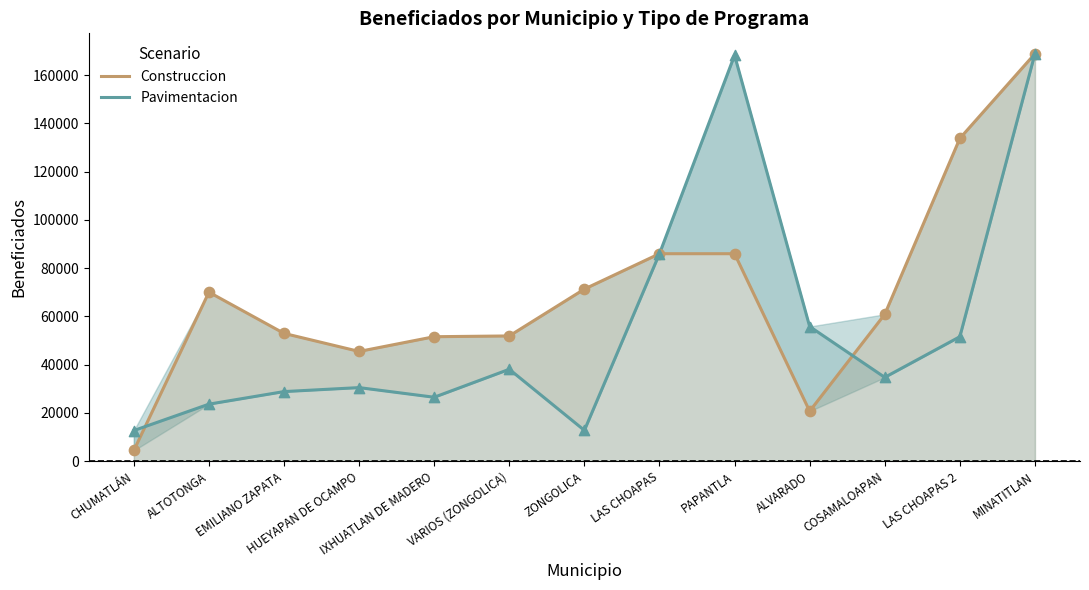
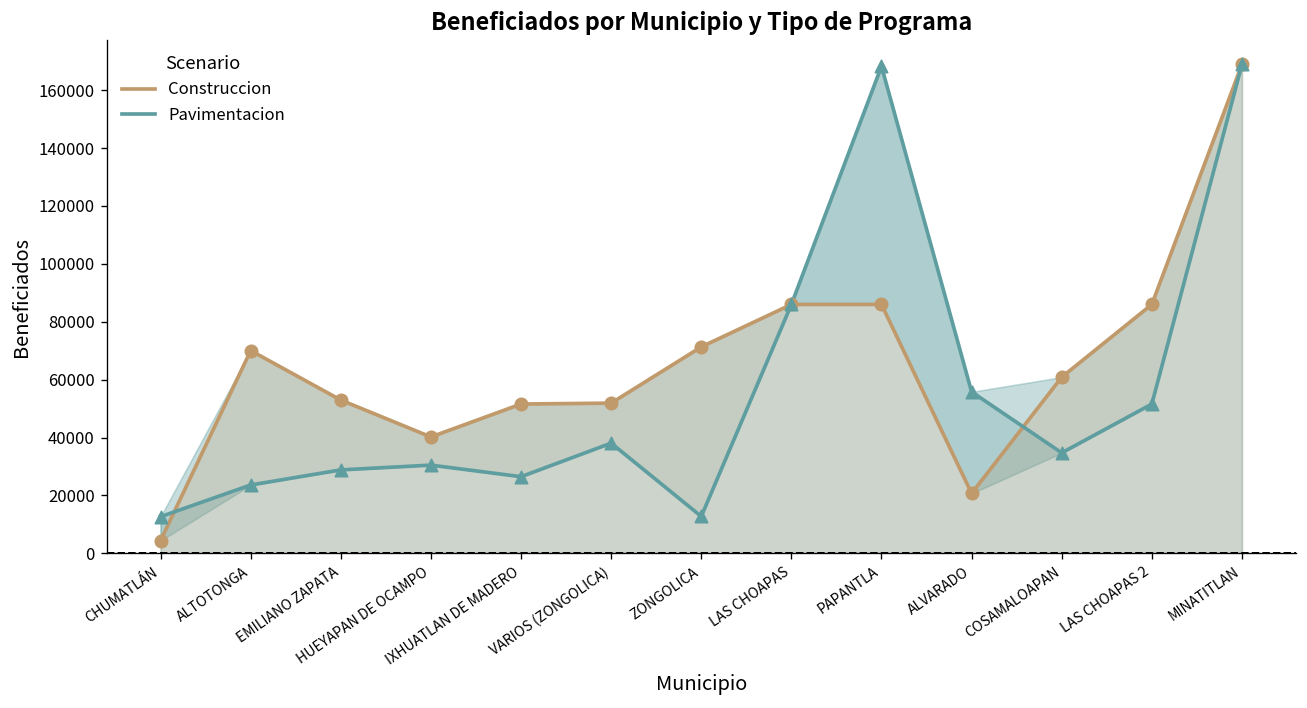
  {
    "Construccion": {
      "CHUMATLÁN": 4000,
-     "HUEYAPAN DE OCAMPO": 45000,
+     "HUEYAPAN DE OCAMPO": 40000,
      "PAPANTLA": 86000,
      "ALVARADO": 21000,
-     "LAS CHOAPAS 2": 134000
+     "LAS CHOAPAS 2": 86000
    }
  }
